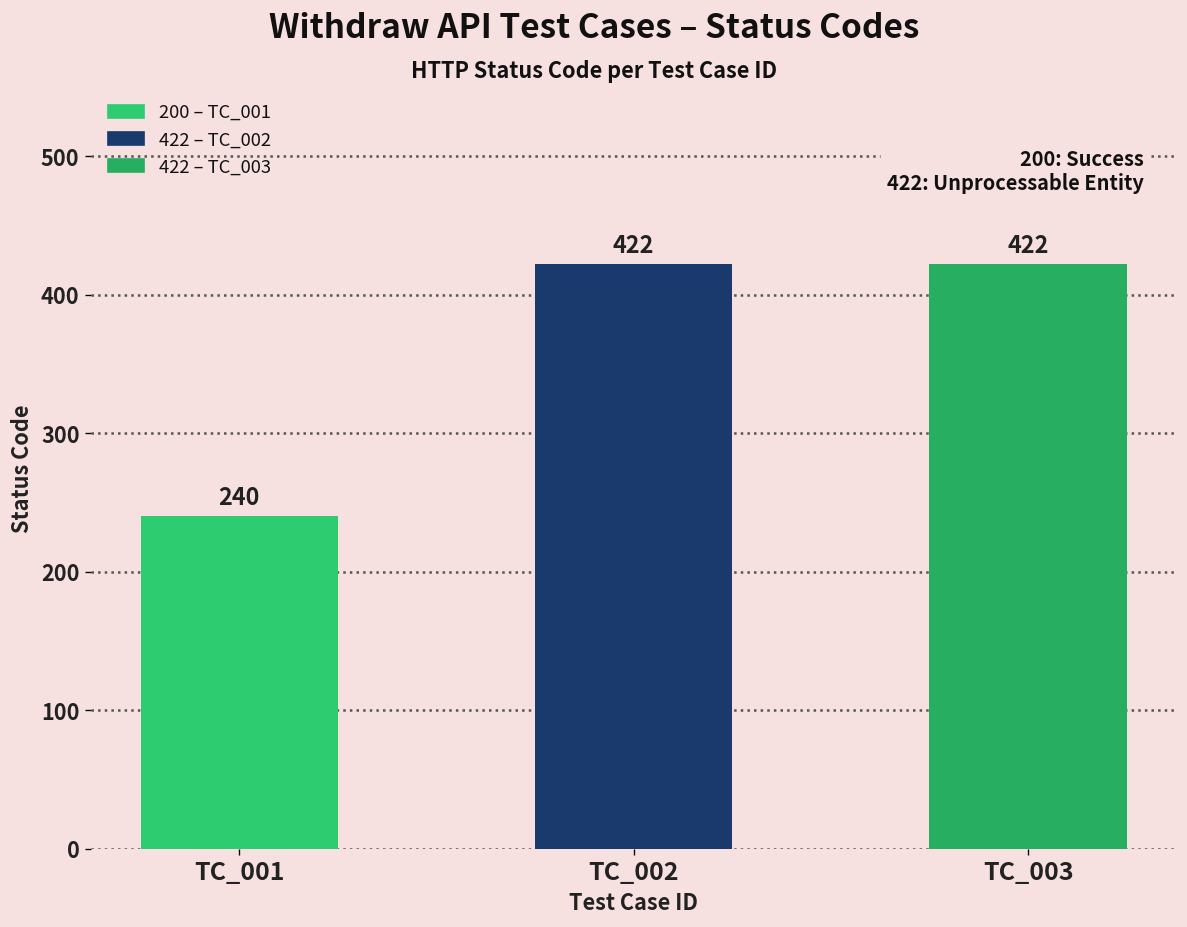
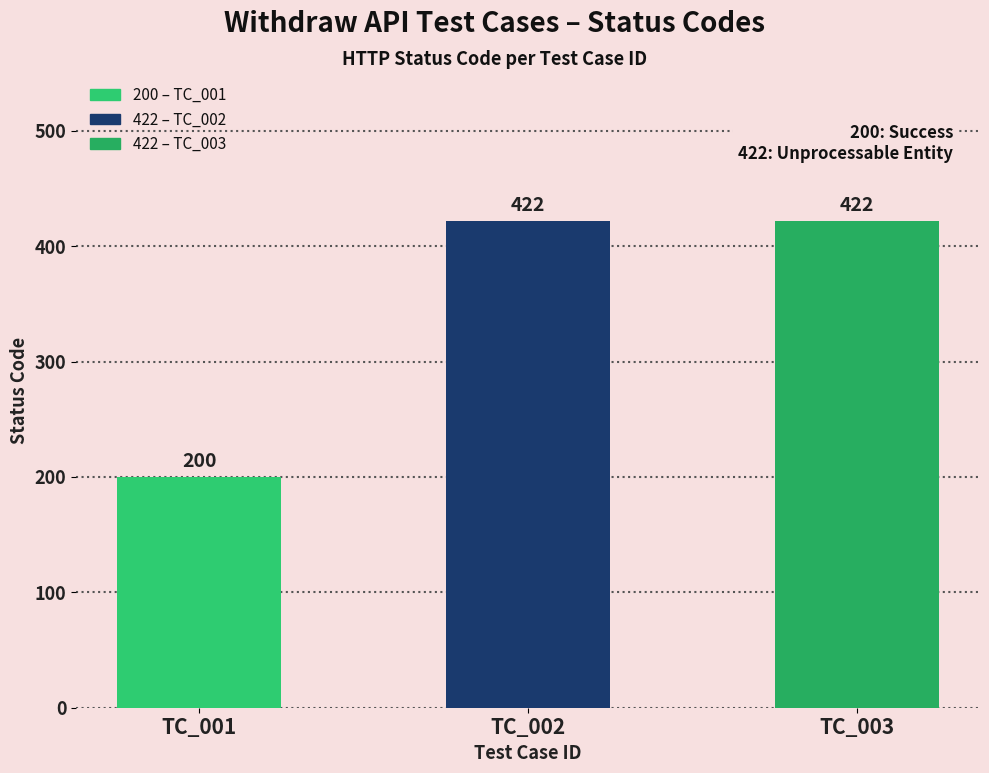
  {
-   "TC_001": 240,
+   "TC_001": 200,
    "TC_002": 422,
    "TC_003": 422
  }
